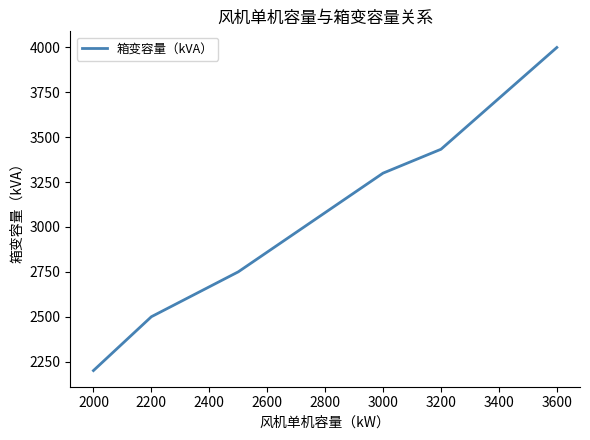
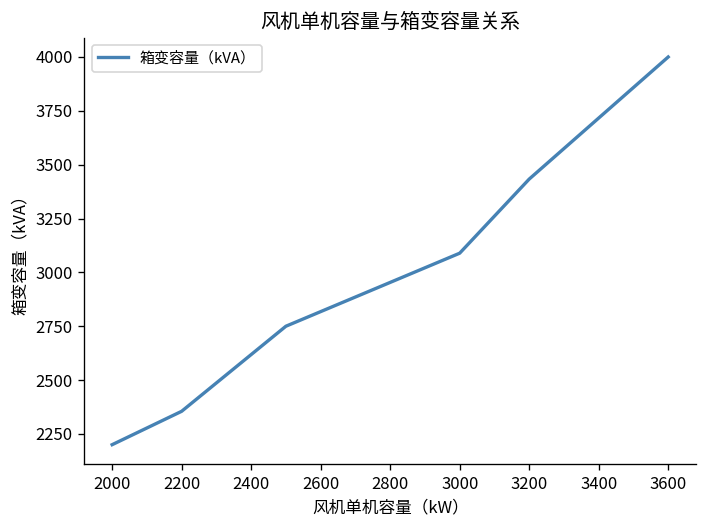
  {
    "2000": 2200,
-   "2200": 2500,
-   "3000": 3300,
+   "2200": 2360,
+   "3000": 3090,
    "3200": 3430,
    "3600": 4000
  }
